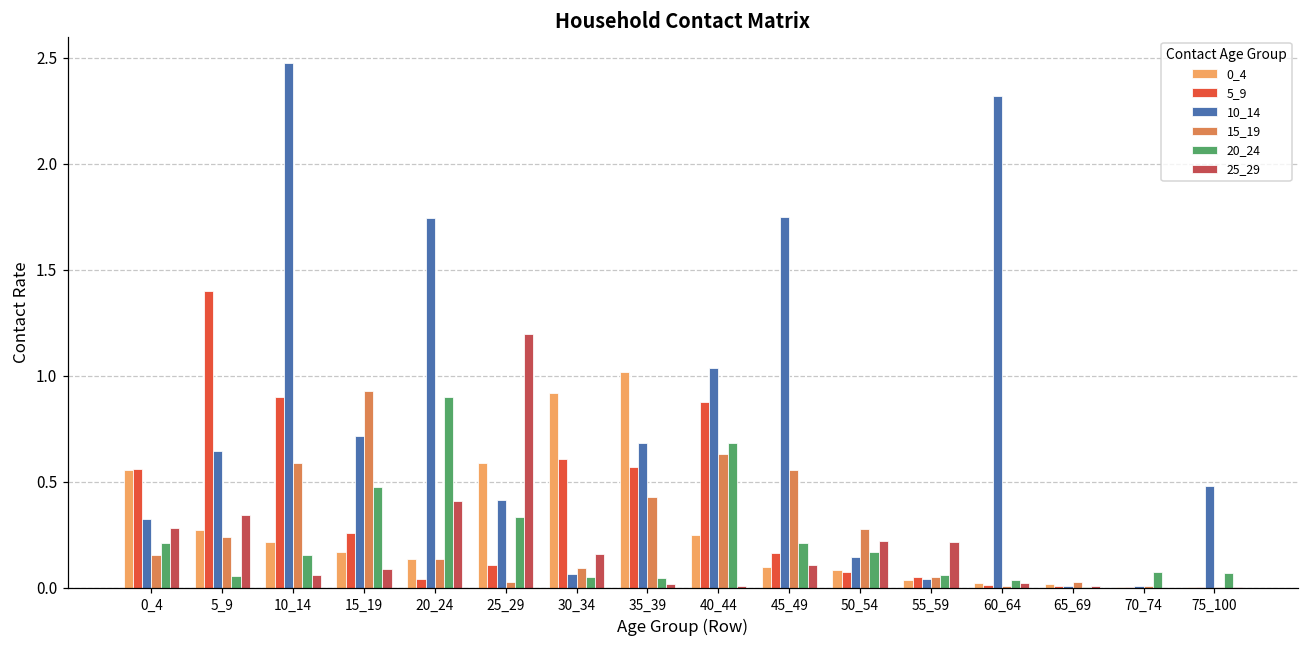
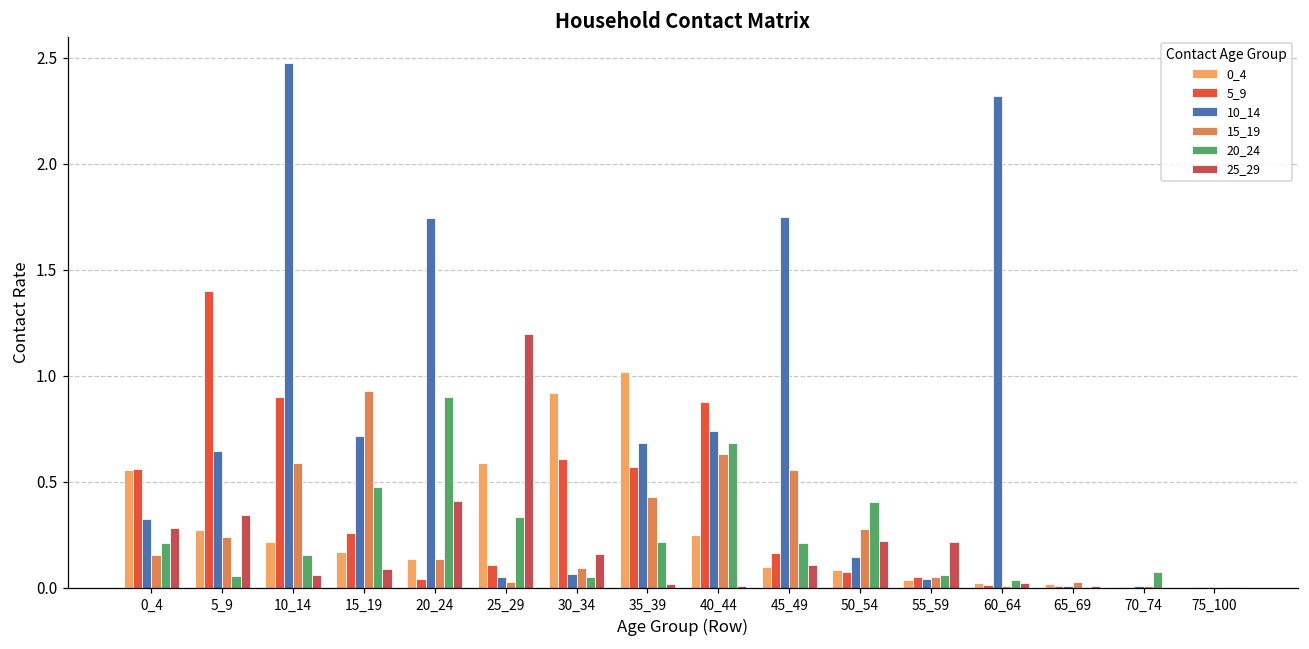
  {
    "10_14": {
      "0_4": 0.33,
      "5_9": 0.64,
      "10_14": 2.47,
      "15_19": 0.71,
      "20_24": 1.74,
-     "25_29": 0.42,
+     "25_29": 0.05,
      "30_34": 0.07,
      "35_39": 0.68,
-     "40_44": 1.04,
+     "40_44": 0.74,
      "45_49": 1.75,
      "50_54": 0.15,
      "55_59": 0.04,
      "60_64": 2.32,
-     "75_100": 0.48
+     "75_100": 0.00
    },
    "20_24": {
      "0_4": 0.21,
      "5_9": 0.06,
      "10_14": 0.16,
      "15_19": 0.47,
      "20_24": 0.90,
      "25_29": 0.33,
      "30_34": 0.05,
-     "35_39": 0.05,
+     "35_39": 0.22,
      "40_44": 0.68,
      "45_49": 0.21,
-     "50_54": 0.17,
+     "50_54": 0.41,
      "55_59": 0.06,
      "60_64": 0.04,
      "70_74": 0.07,
-     "75_100": 0.07
+     "75_100": 0.00
    }
  }
